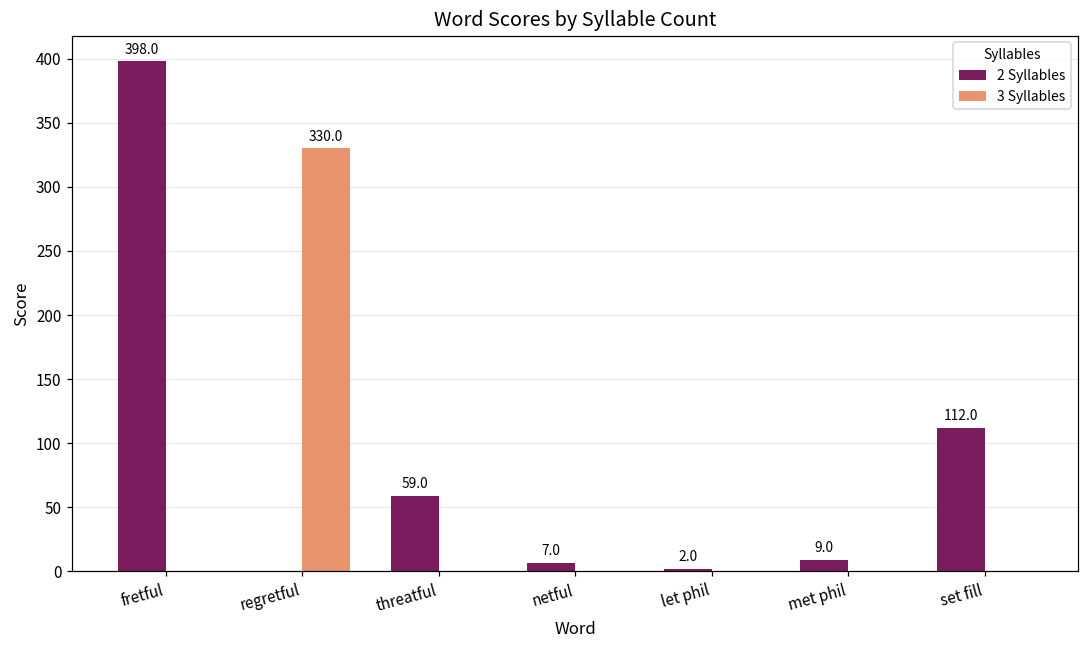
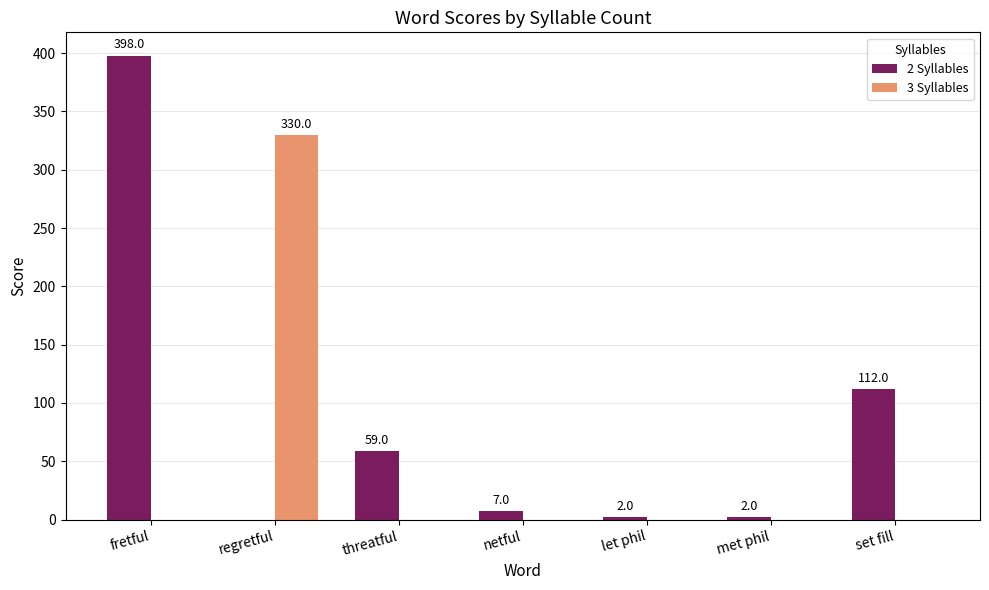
  {
    "2 Syllables": {
      "fretful": 398.0,
      "threatful": 59.0,
      "netful": 7.0,
      "let phil": 2.0,
-     "met phil": 9.0,
+     "met phil": 2.0,
      "set fill": 112.0
    },
    "3 Syllables": {
      "regretful": 330.0
    }
  }
